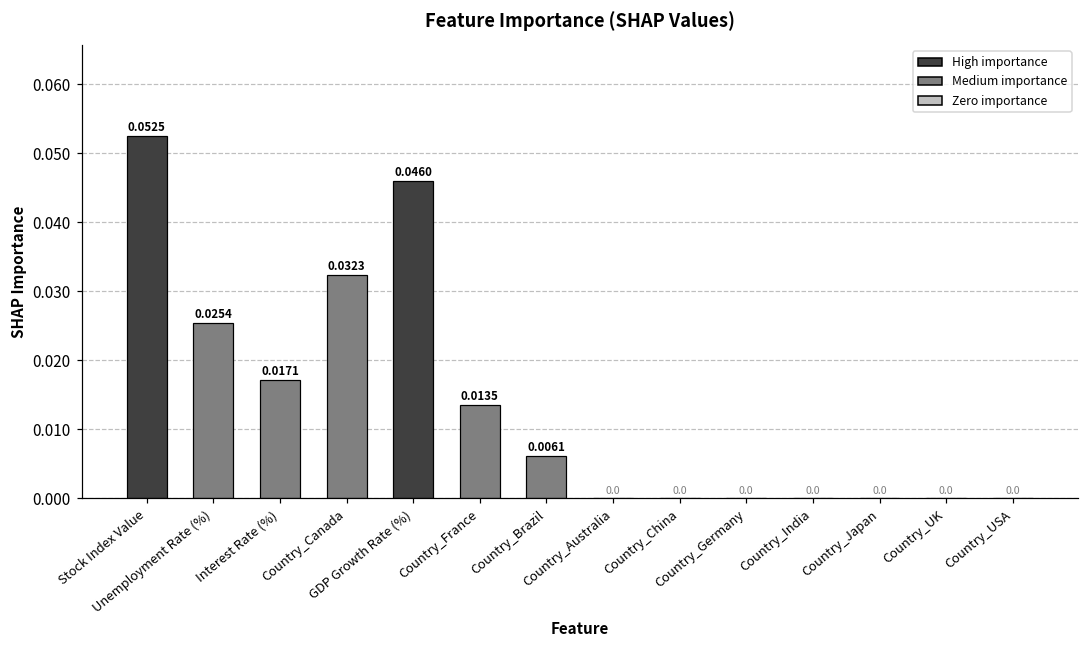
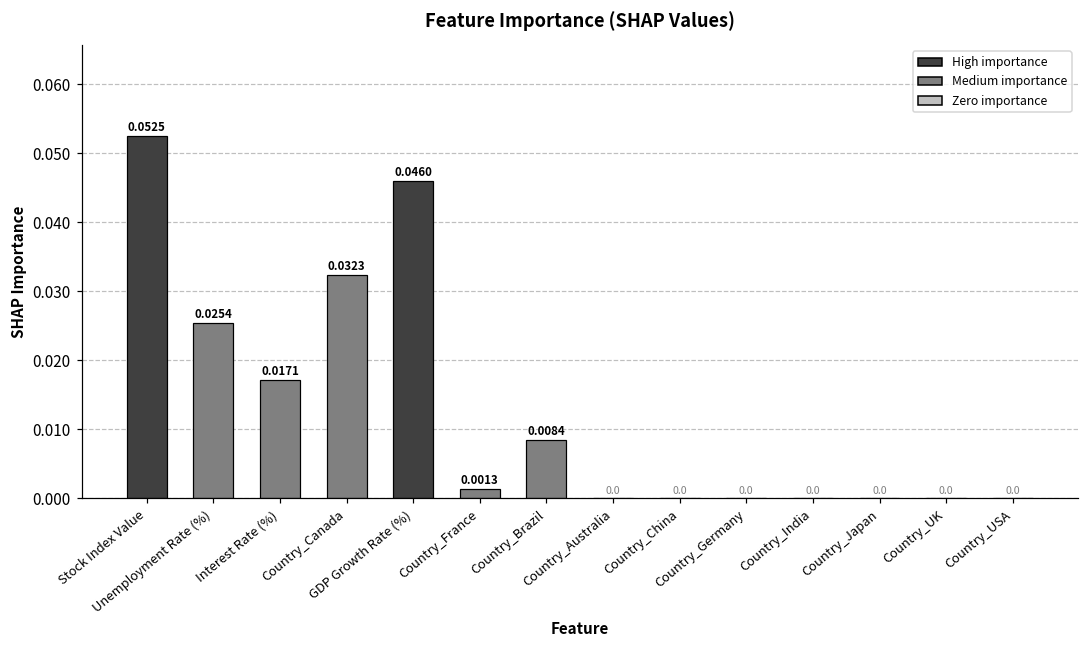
  {
    "Stock Index Value": 0.0525,
    "Unemployment Rate (%)": 0.0254,
    "Interest Rate (%)": 0.0171,
    "Country_Canada": 0.0323,
    "GDP Growth Rate (%)": 0.0460,
-   "Country_France": 0.0135,
-   "Country_Brazil": 0.0061,
+   "Country_France": 0.0013,
+   "Country_Brazil": 0.0084,
    "Country_Australia": 0.0,
    "Country_China": 0.0,
    "Country_Germany": 0.0,
    "Country_India": 0.0,
    "Country_Japan": 0.0,
    "Country_UK": 0.0,
    "Country_USA": 0.0
  }
